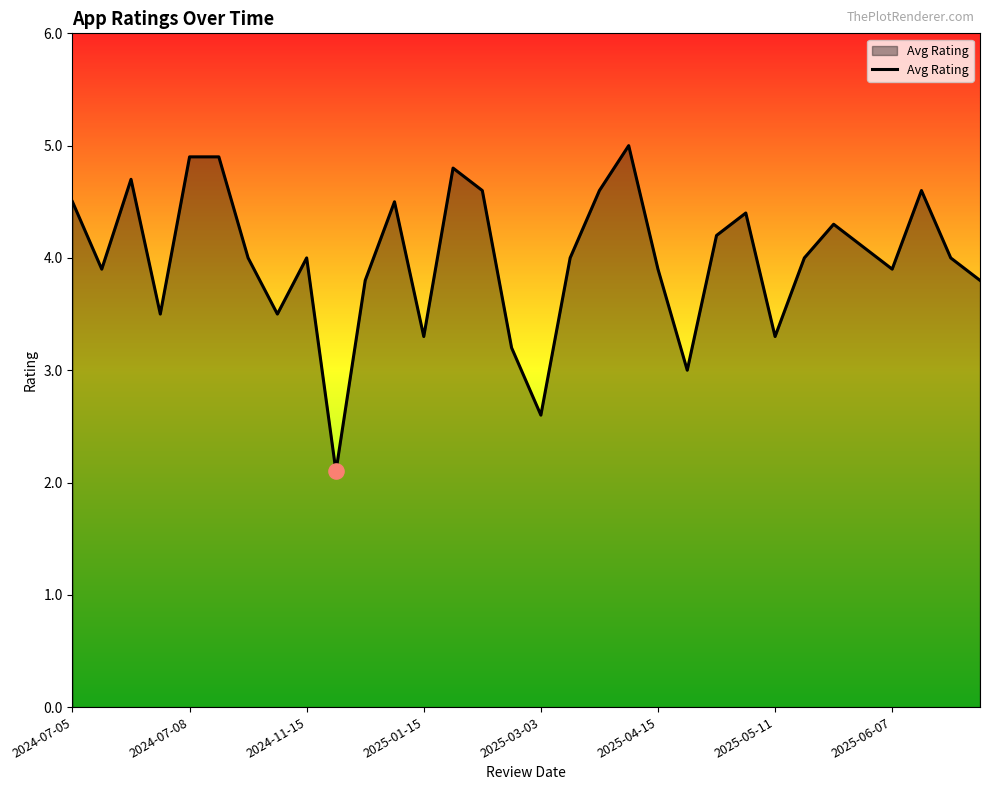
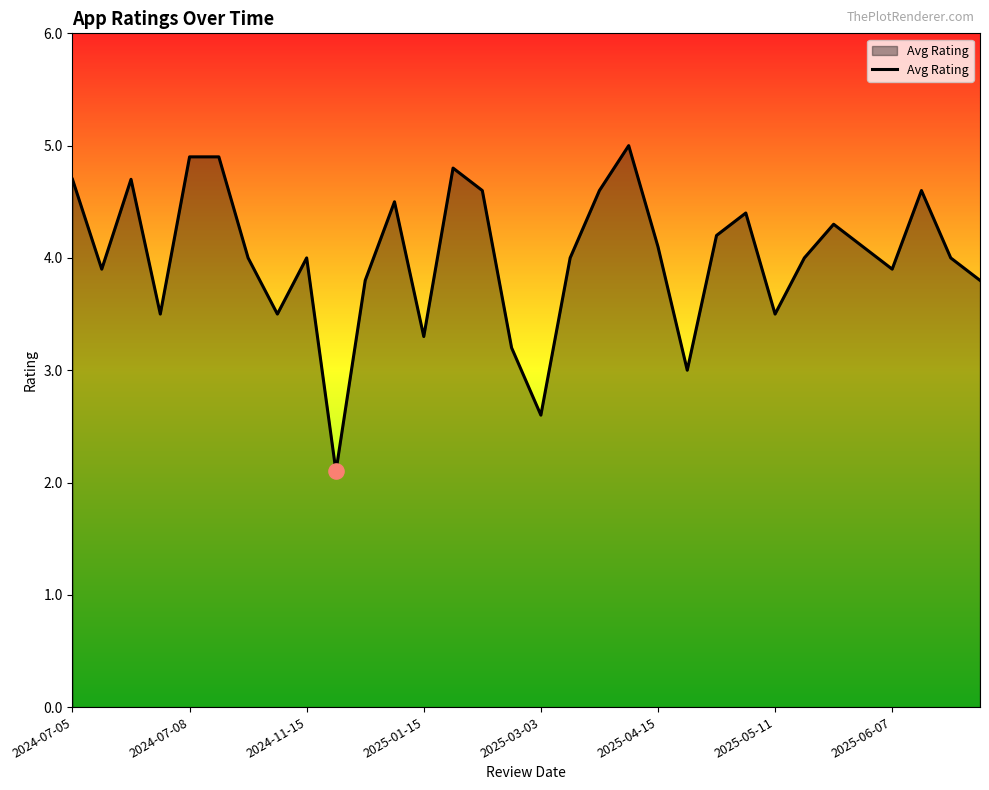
  {
    "Avg Rating": {
-     "2024-07-05": 4.5,
+     "2024-07-05": 4.7,
      "2024-07-08": 4.9,
      "2024-11-15": 4.0,
      "2025-01-15": 3.3,
      "2025-03-03": 2.6,
-     "2025-04-15": 3.9,
-     "2025-05-11": 3.3,
+     "2025-04-15": 4.1,
+     "2025-05-11": 3.5,
      "2025-06-07": 3.9
    }
  }
